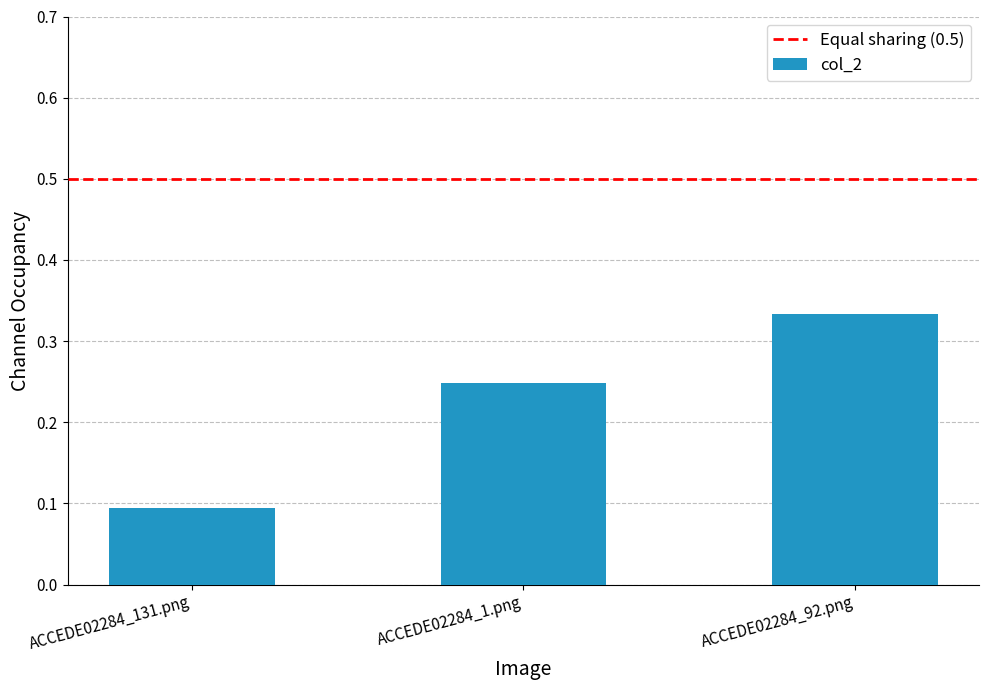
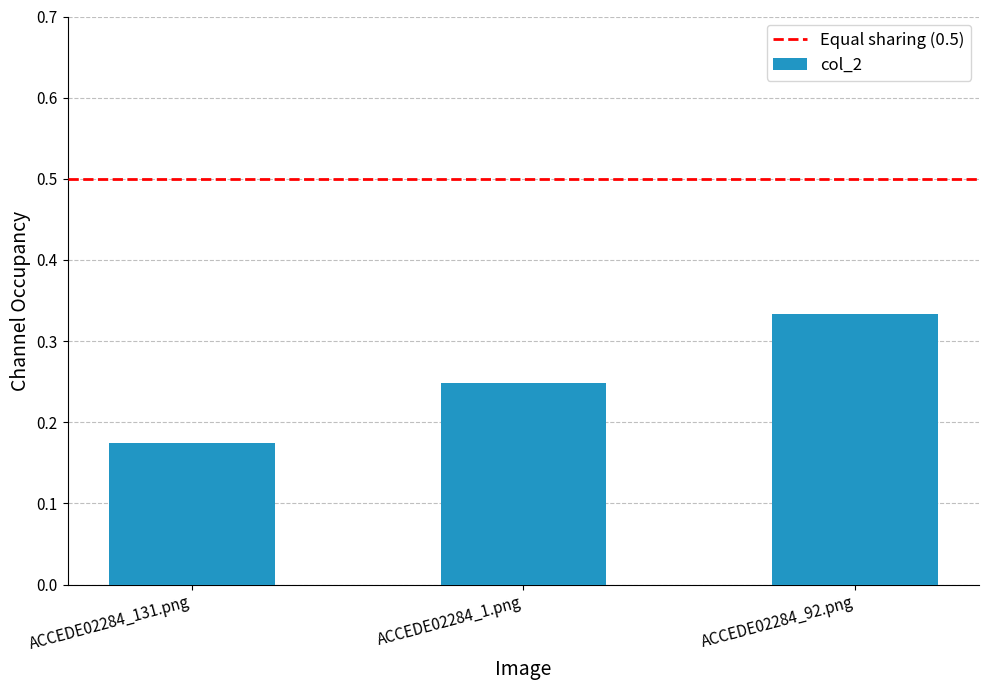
  {
-   "ACCEDE02284_131.png": 0.09,
+   "ACCEDE02284_131.png": 0.17,
    "ACCEDE02284_1.png": 0.25,
    "ACCEDE02284_92.png": 0.33
  }
